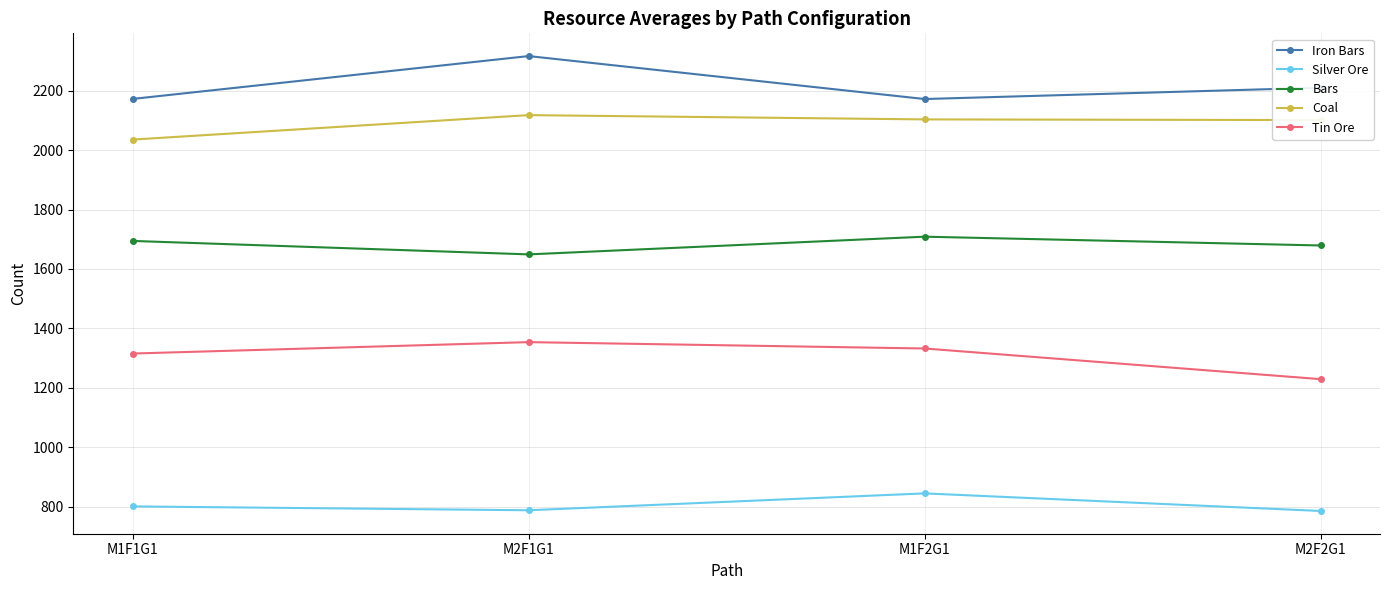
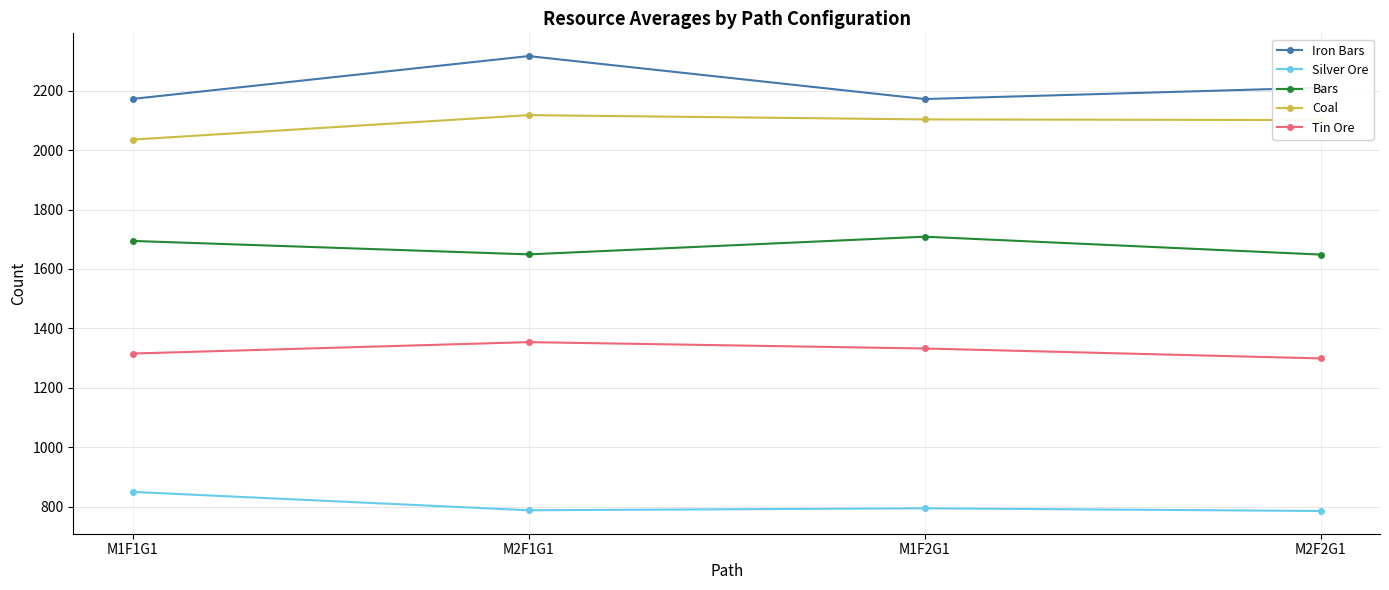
  {
    "Iron Bars": {
      "M1F1G1": 2170,
      "M2F1G1": 2320,
      "M1F2G1": 2170
    },
    "Silver Ore": {
-     "M1F1G1": 800,
+     "M1F1G1": 850,
      "M2F1G1": 790,
-     "M1F2G1": 840,
+     "M1F2G1": 790,
      "M2F2G1": 790
    },
    "Bars": {
      "M1F1G1": 1690,
      "M2F1G1": 1650,
      "M1F2G1": 1710,
-     "M2F2G1": 1680
+     "M2F2G1": 1650
    },
    "Coal": {
      "M1F1G1": 2040,
      "M2F1G1": 2120,
      "M1F2G1": 2100
    },
    "Tin Ore": {
      "M1F1G1": 1320,
      "M2F1G1": 1350,
      "M1F2G1": 1330,
-     "M2F2G1": 1230
+     "M2F2G1": 1300
    }
  }
